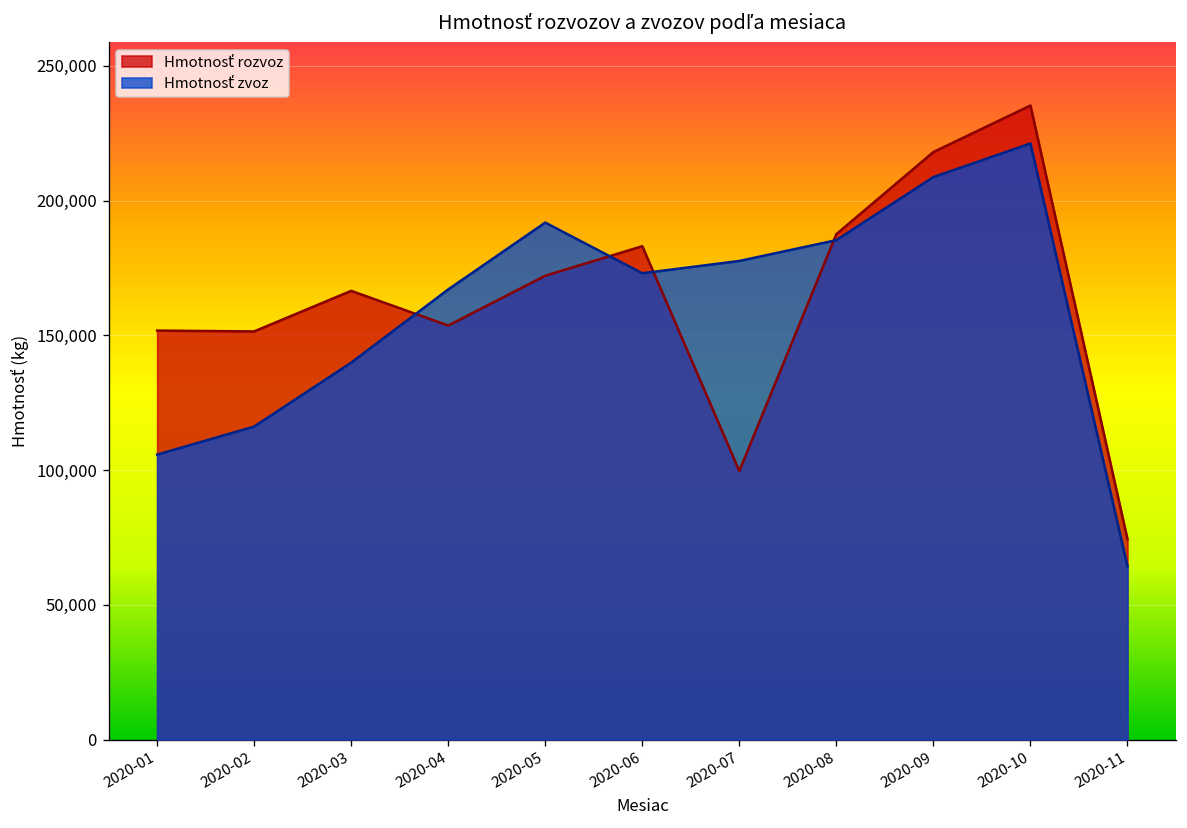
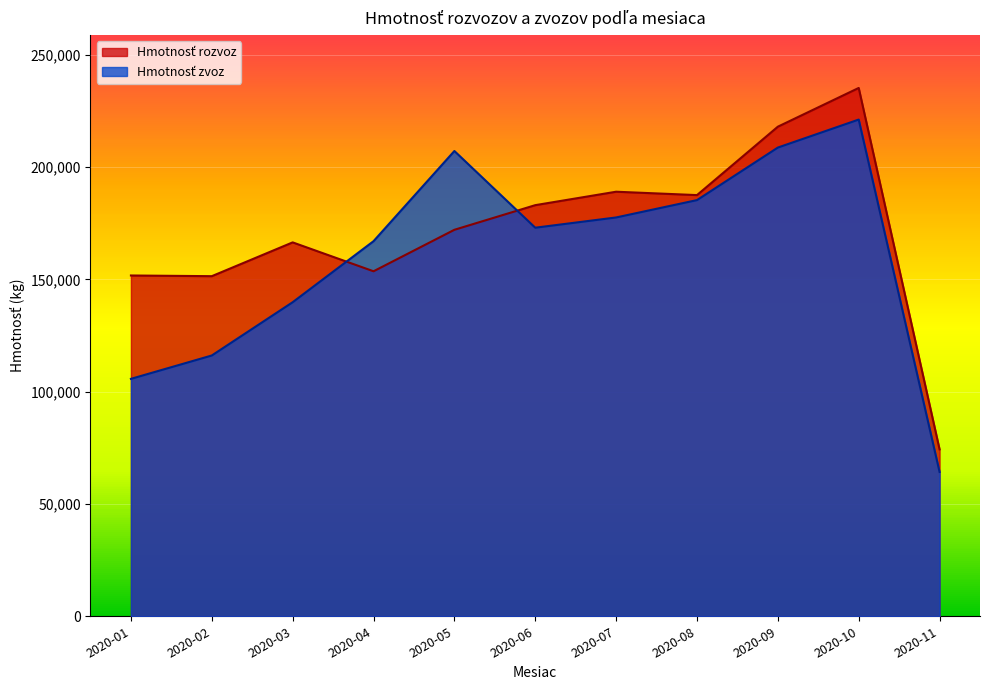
  {
    "Hmotnosť rozvoz": {
      "2020-01": "152,000",
      "2020-02": "151,000",
      "2020-03": "167,000",
      "2020-04": "154,000",
      "2020-05": "172,000",
      "2020-06": "183,000",
-     "2020-07": "100,000",
+     "2020-07": "189,000",
      "2020-08": "188,000",
      "2020-09": "218,000",
      "2020-10": "235,000",
      "2020-11": "74,000"
    },
    "Hmotnosť zvoz": {
      "2020-01": "106,000",
      "2020-02": "116,000",
      "2020-03": "140,000",
      "2020-04": "167,000",
-     "2020-05": "192,000",
+     "2020-05": "207,000",
      "2020-06": "173,000",
      "2020-07": "178,000",
      "2020-08": "185,000",
      "2020-09": "209,000",
      "2020-10": "221,000",
      "2020-11": "64,000"
    }
  }
